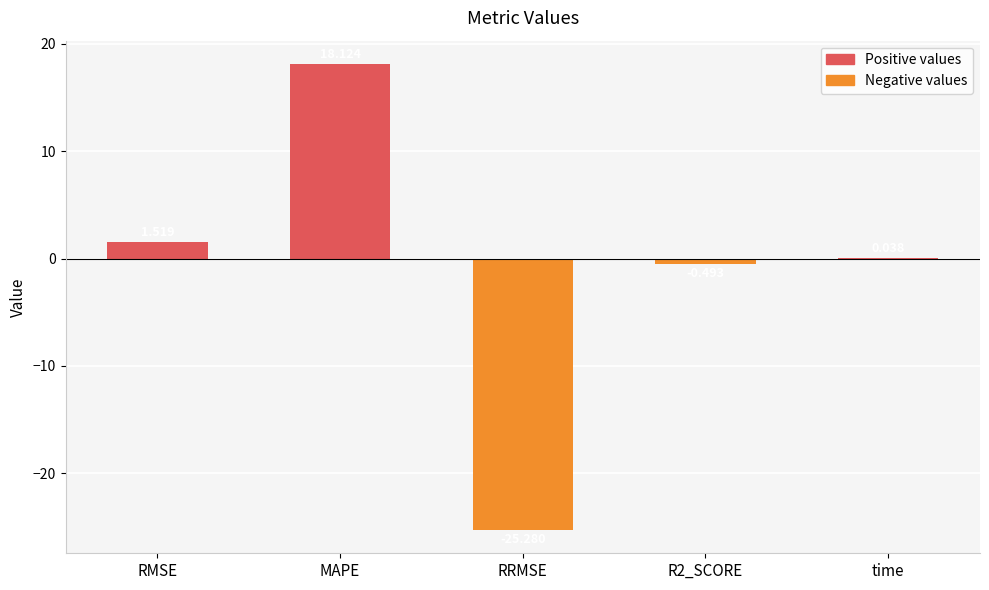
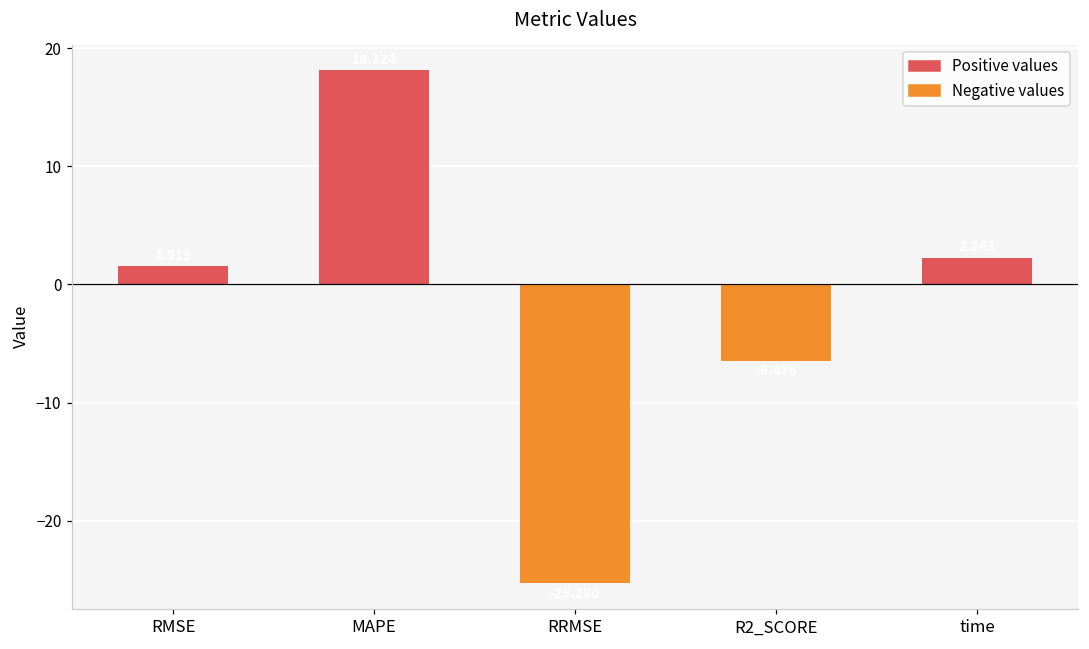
  {
    "RMSE": 1.5,
    "MAPE": 18.1,
    "RRMSE": -25.3,
-   "R2_SCORE": -0.5,
-   "time": 0.0
+   "R2_SCORE": -6.5,
+   "time": 2.2
  }
